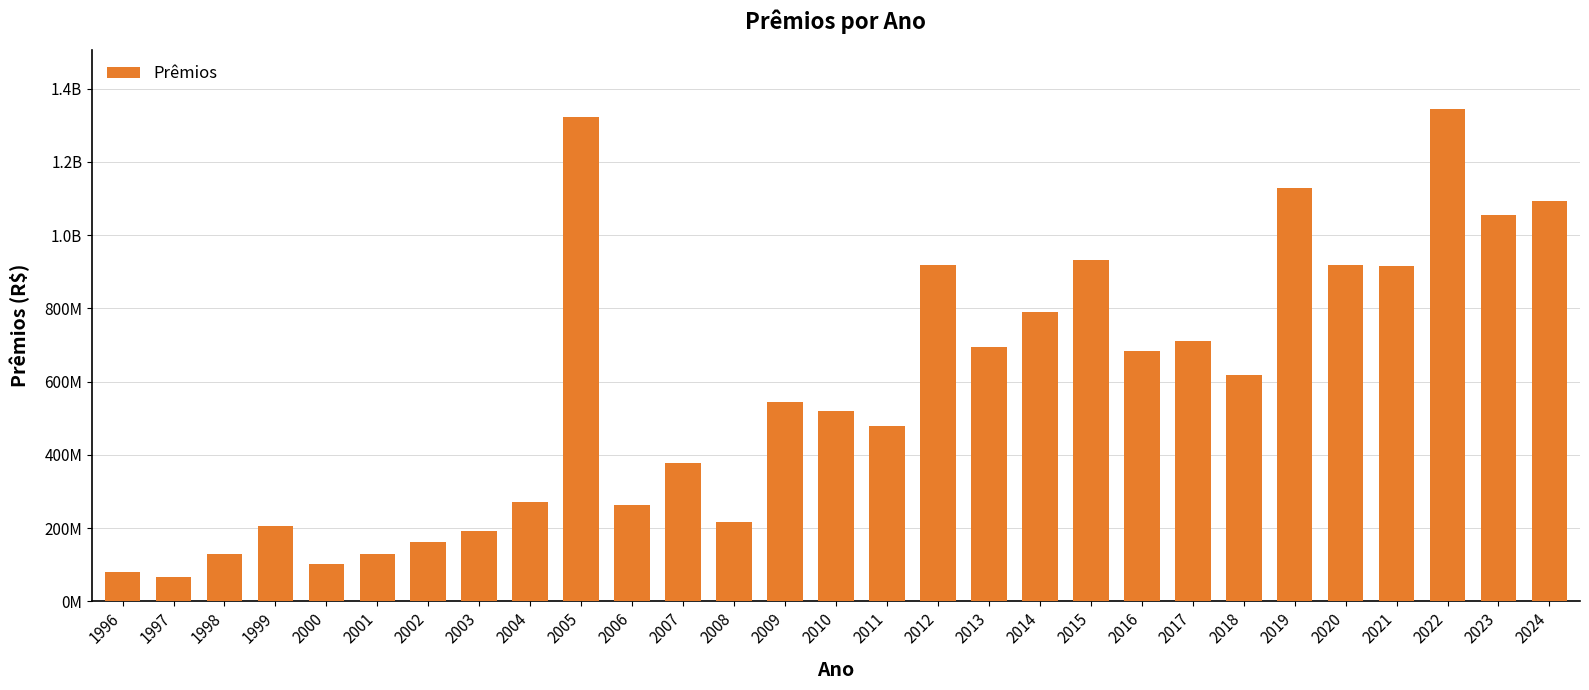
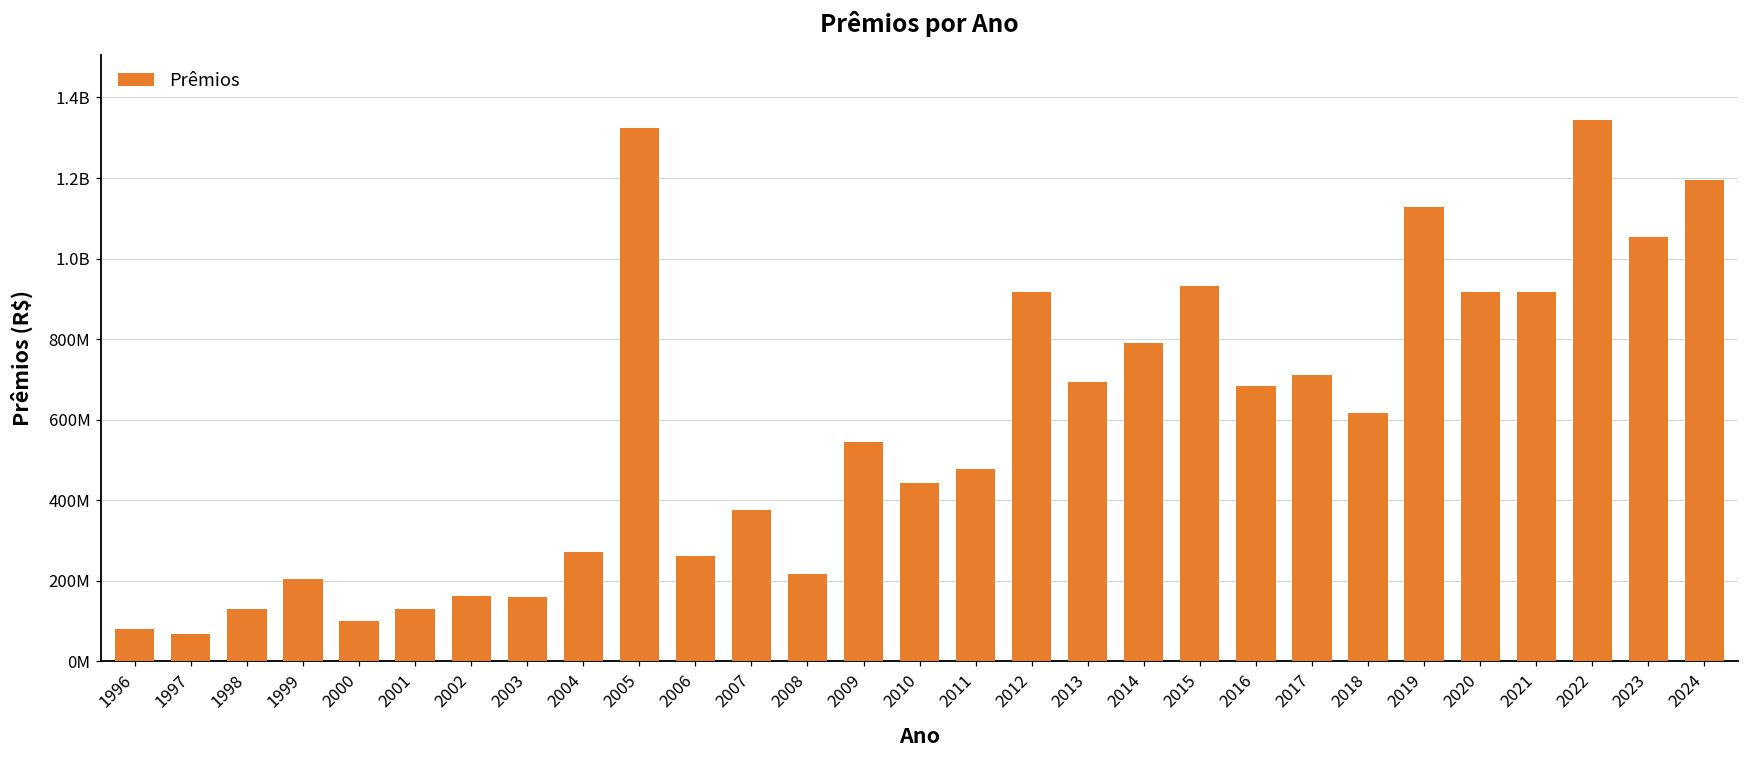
  {
    "1996": 80000000,
    "1997": 70000000,
    "1998": 130000000,
    "1999": 210000000,
    "2000": 100000000,
    "2001": 130000000,
    "2002": 160000000,
-   "2003": 190000000,
+   "2003": 160000000,
    "2004": 270000000,
    "2005": 1320000000,
    "2006": 260000000,
    "2007": 380000000,
    "2008": 220000000,
    "2009": 540000000,
-   "2010": 520000000,
+   "2010": 440000000,
    "2011": 480000000,
    "2012": 920000000,
    "2013": 690000000,
    "2014": 790000000,
    "2015": 930000000,
    "2016": 680000000,
    "2017": 710000000,
    "2018": 620000000,
    "2019": 1130000000,
    "2020": 920000000,
    "2021": 920000000,
    "2022": 1340000000,
    "2023": 1050000000,
-   "2024": 1090000000
+   "2024": 1200000000
  }
